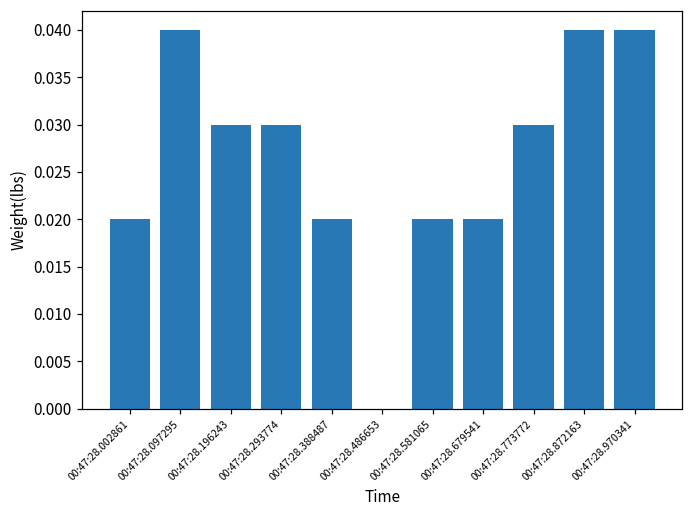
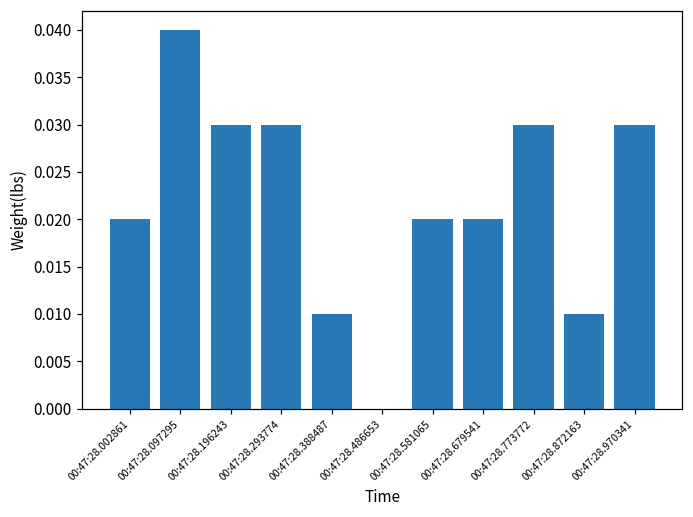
  {
    "00:47:28.002861": 0.02,
    "00:47:28.097295": 0.04,
    "00:47:28.196243": 0.03,
    "00:47:28.293774": 0.03,
-   "00:47:28.388487": 0.02,
+   "00:47:28.388487": 0.01,
    "00:47:28.486653": 0.00,
    "00:47:28.581065": 0.02,
    "00:47:28.679541": 0.02,
    "00:47:28.773772": 0.03,
-   "00:47:28.872163": 0.04,
-   "00:47:28.970341": 0.04
+   "00:47:28.872163": 0.01,
+   "00:47:28.970341": 0.03
  }
